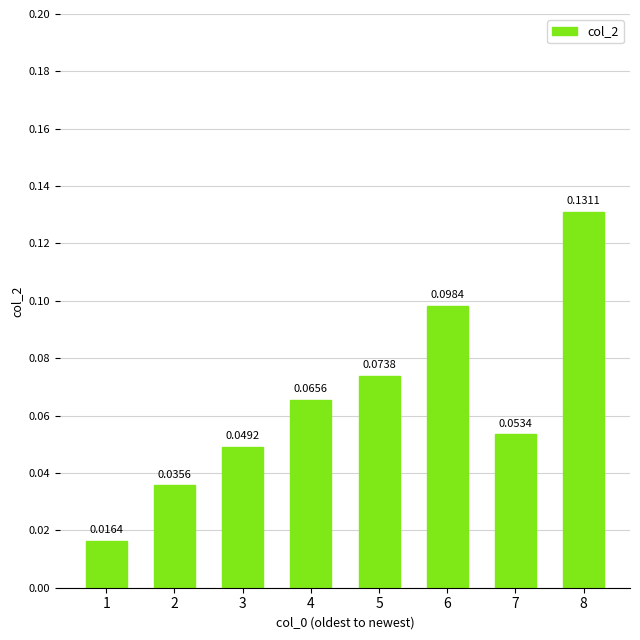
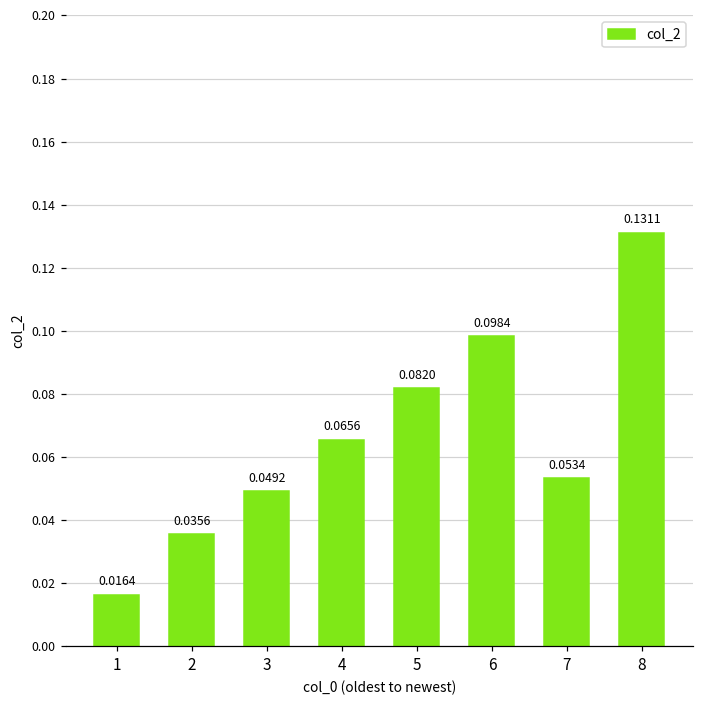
  {
    "1": 0.0164,
    "2": 0.0356,
    "3": 0.0492,
    "4": 0.0656,
-   "5": 0.0738,
+   "5": 0.0820,
    "6": 0.0984,
    "7": 0.0534,
    "8": 0.1311
  }
